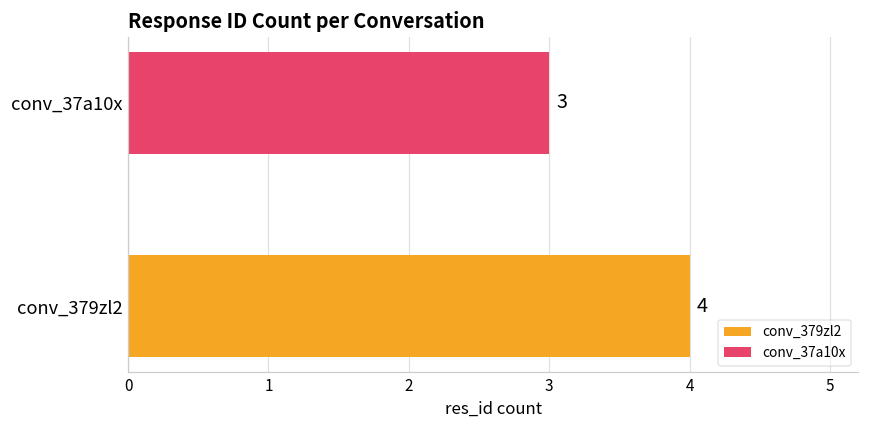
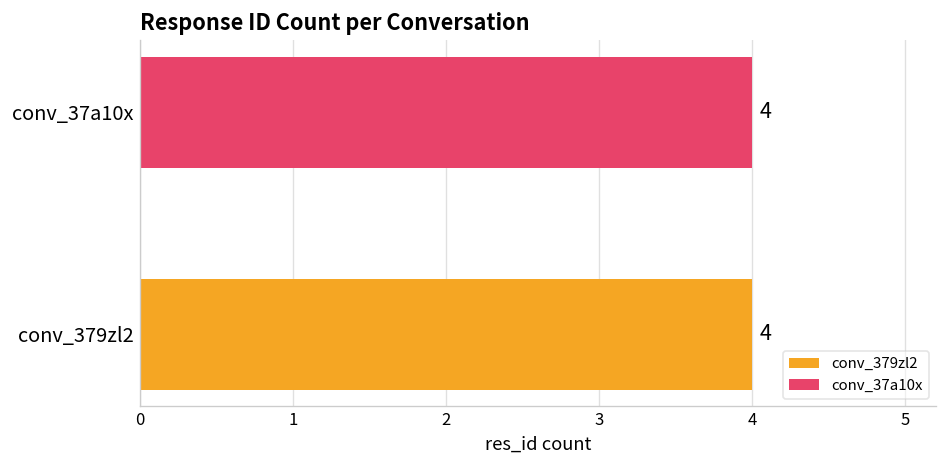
  {
-   "conv_37a10x": 3,
+   "conv_37a10x": 4,
    "conv_379zl2": 4
  }
